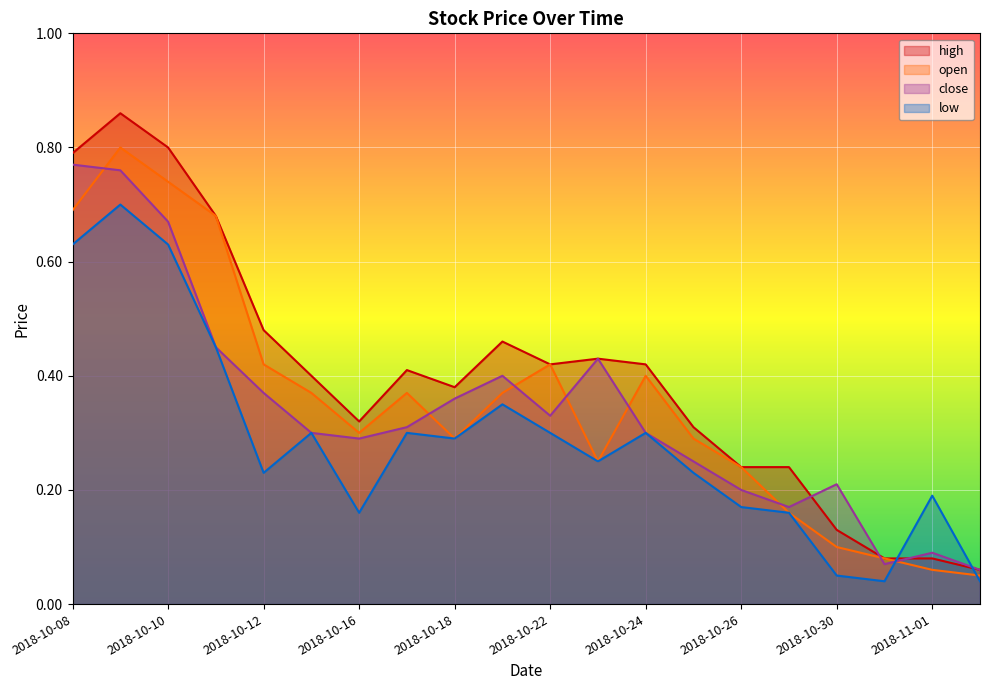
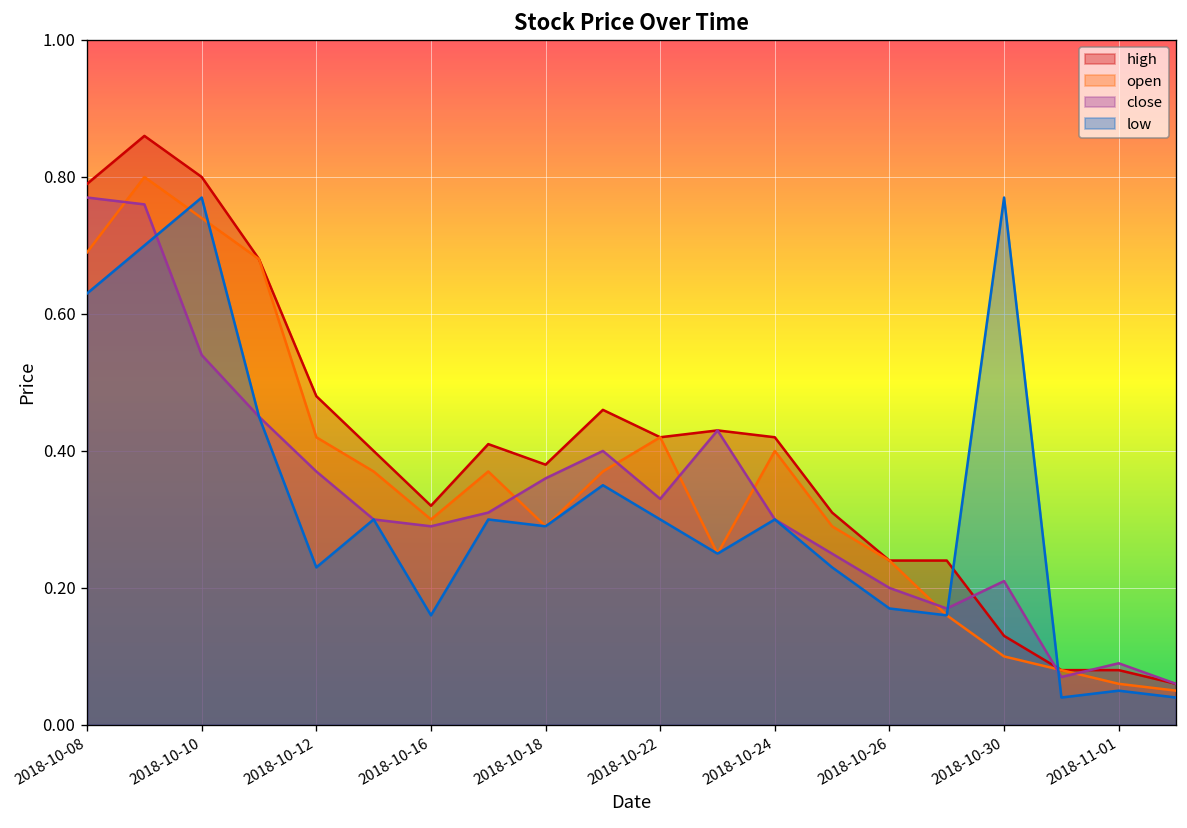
  {
    "close": {
      "2018-10-08": 0.77,
-     "2018-10-10": 0.67,
+     "2018-10-10": 0.54,
      "2018-10-12": 0.37,
      "2018-10-16": 0.29,
      "2018-10-18": 0.36,
      "2018-10-22": 0.33,
      "2018-10-26": 0.20,
      "2018-10-30": 0.21,
      "2018-11-01": 0.09
    },
    "low": {
      "2018-10-08": 0.63,
-     "2018-10-10": 0.63,
+     "2018-10-10": 0.77,
      "2018-10-12": 0.23,
      "2018-10-16": 0.16,
      "2018-10-22": 0.30,
      "2018-10-26": 0.17,
-     "2018-10-30": 0.05,
-     "2018-11-01": 0.19
+     "2018-10-30": 0.77,
+     "2018-11-01": 0.05
    }
  }
